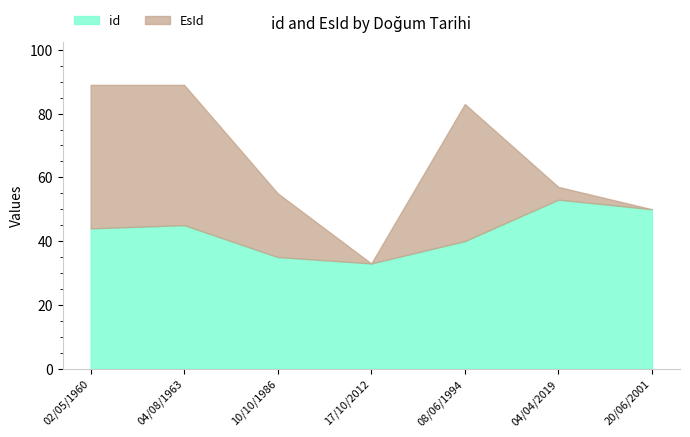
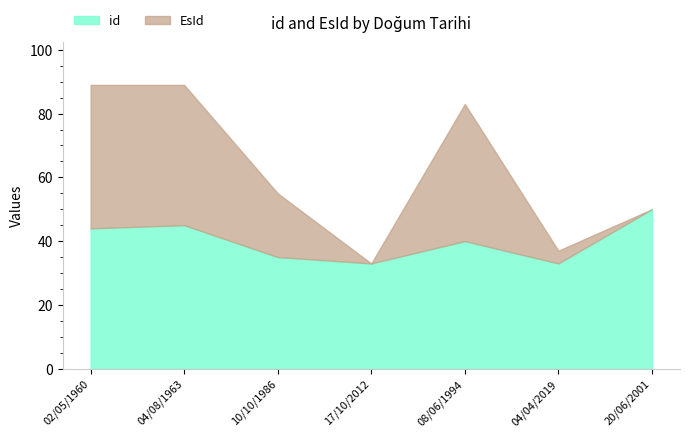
  {
    "id": {
      "02/05/1960": 44,
      "04/08/1963": 45,
      "10/10/1986": 35,
      "08/06/1994": 40,
-     "04/04/2019": 53
+     "04/04/2019": 33
    },
    "EsId": {
      "02/05/1960": 45,
      "04/08/1963": 44,
      "10/10/1986": 20,
      "08/06/1994": 43,
      "04/04/2019": 4
    }
  }
